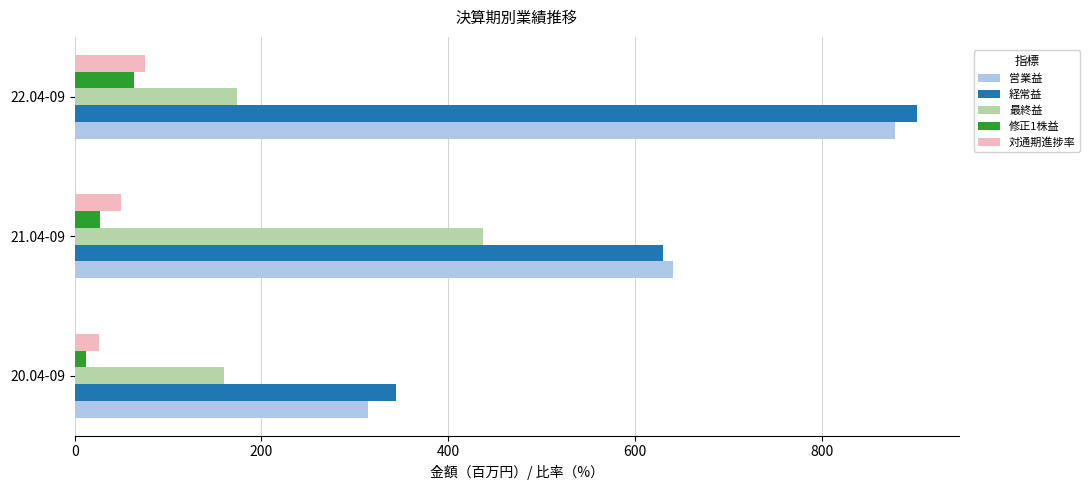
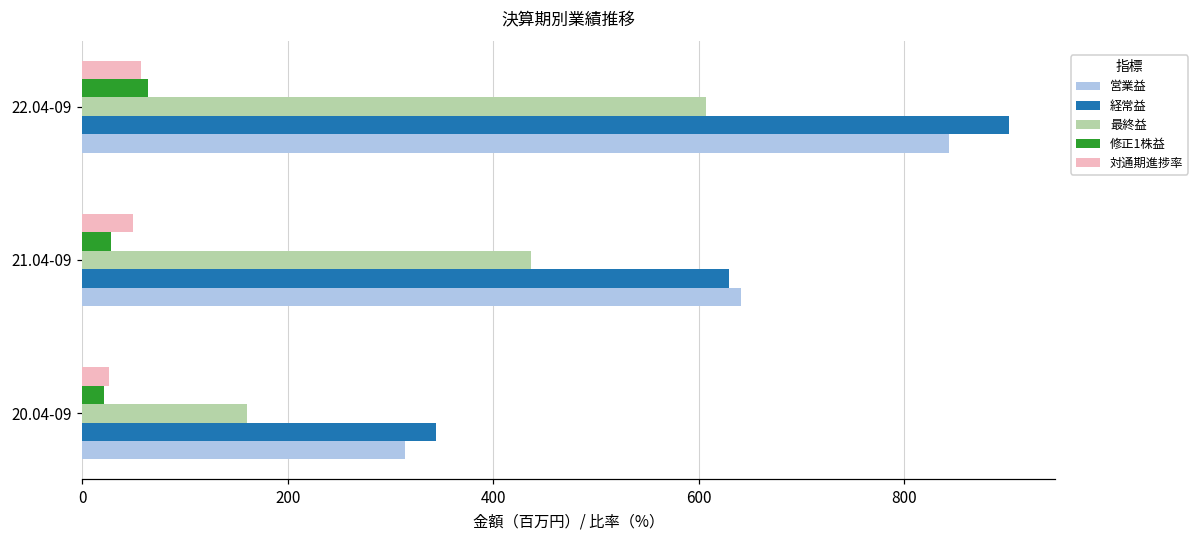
  {
    "営業益": {
-     "22.04-09": 880,
+     "22.04-09": 840,
      "21.04-09": 640,
      "20.04-09": 310
    },
    "経常益": {
      "22.04-09": 900,
      "21.04-09": 630,
      "20.04-09": 340
    },
    "最終益": {
-     "22.04-09": 170,
+     "22.04-09": 610,
      "21.04-09": 440,
      "20.04-09": 160
    },
    "修正1株益": {
      "22.04-09": 60,
      "21.04-09": 30,
-     "20.04-09": 10
+     "20.04-09": 20
    },
    "対通期進捗率": {
-     "22.04-09": 70,
+     "22.04-09": 60,
      "21.04-09": 50,
      "20.04-09": 30
    }
  }
